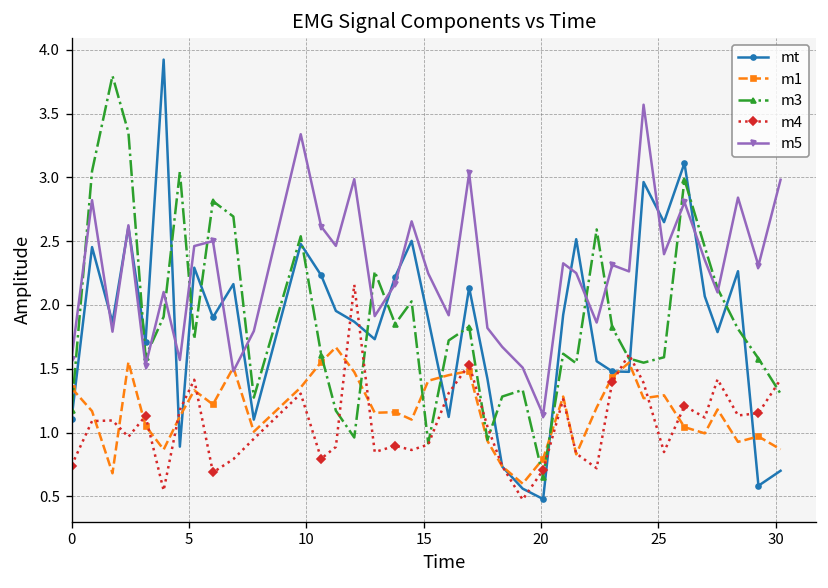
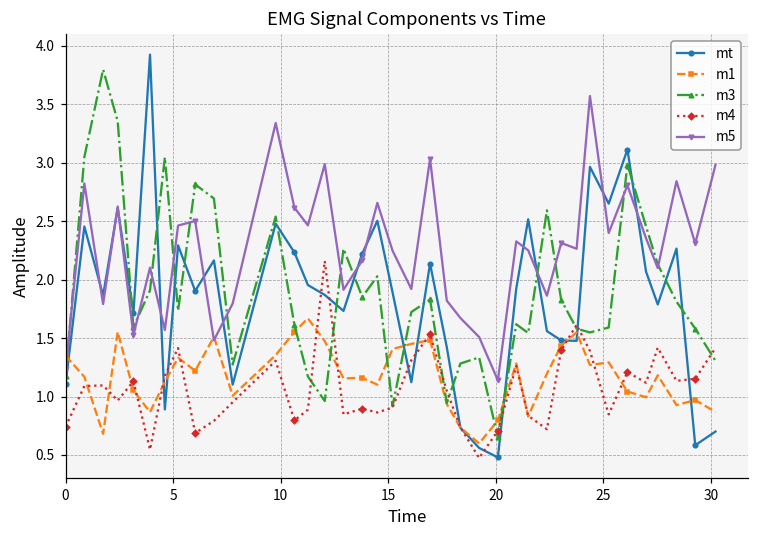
  {
    "mt": {
      "0": 1.11
    },
    "m1": {
      "0": 1.35
    },
    "m3": {
      "0": 1.17
    },
    "m4": {
      "0": 0.74
    },
    "m5": {
-     "0": 1.58
+     "0": 1.23
    }
  }
